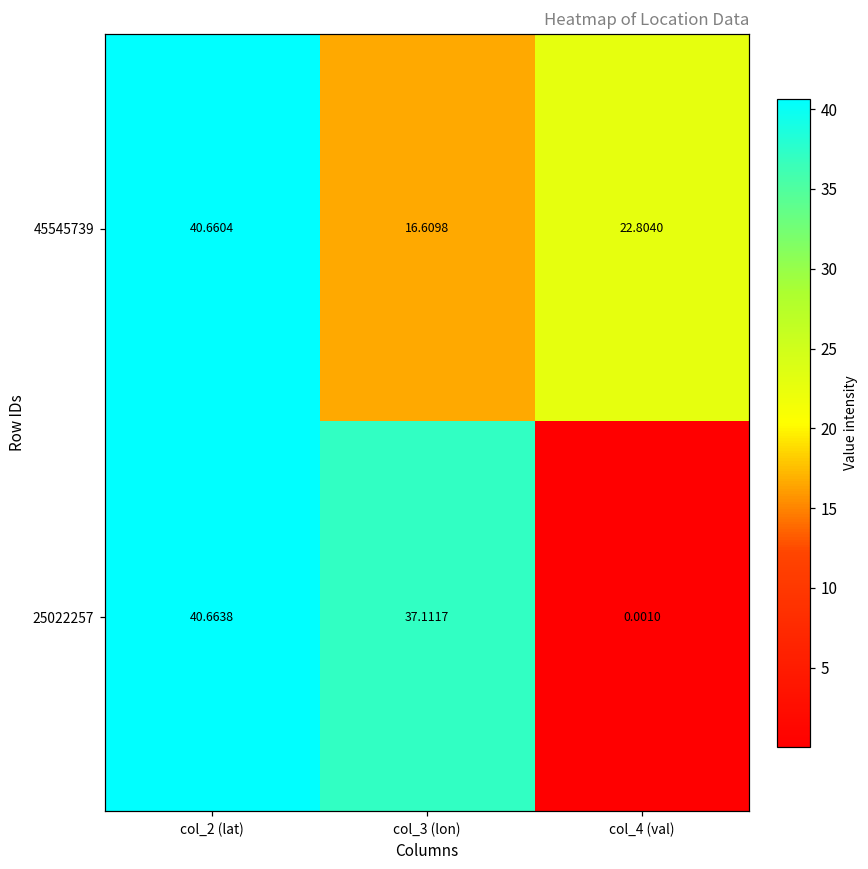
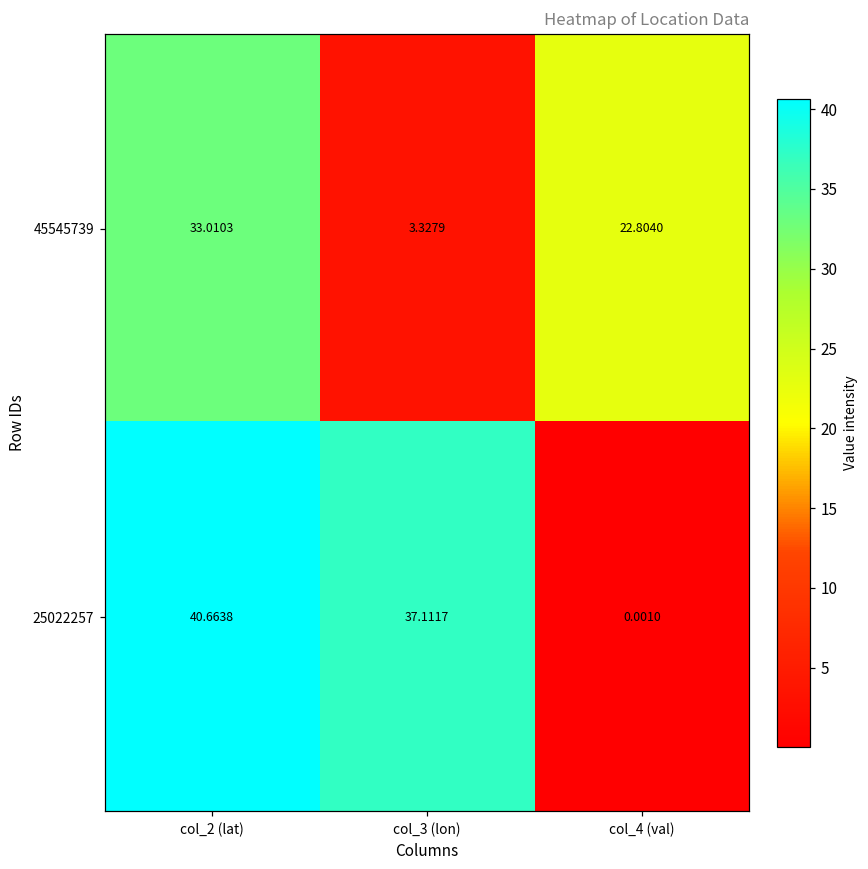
  {
    "45545739": {
-     "col_2 (lat)": 40.6604,
-     "col_3 (lon)": 16.6098,
+     "col_2 (lat)": 33.0103,
+     "col_3 (lon)": 3.3279,
      "col_4 (val)": 22.8040
    },
    "25022257": {
      "col_2 (lat)": 40.6638,
      "col_3 (lon)": 37.1117,
      "col_4 (val)": 0.0010
    }
  }
